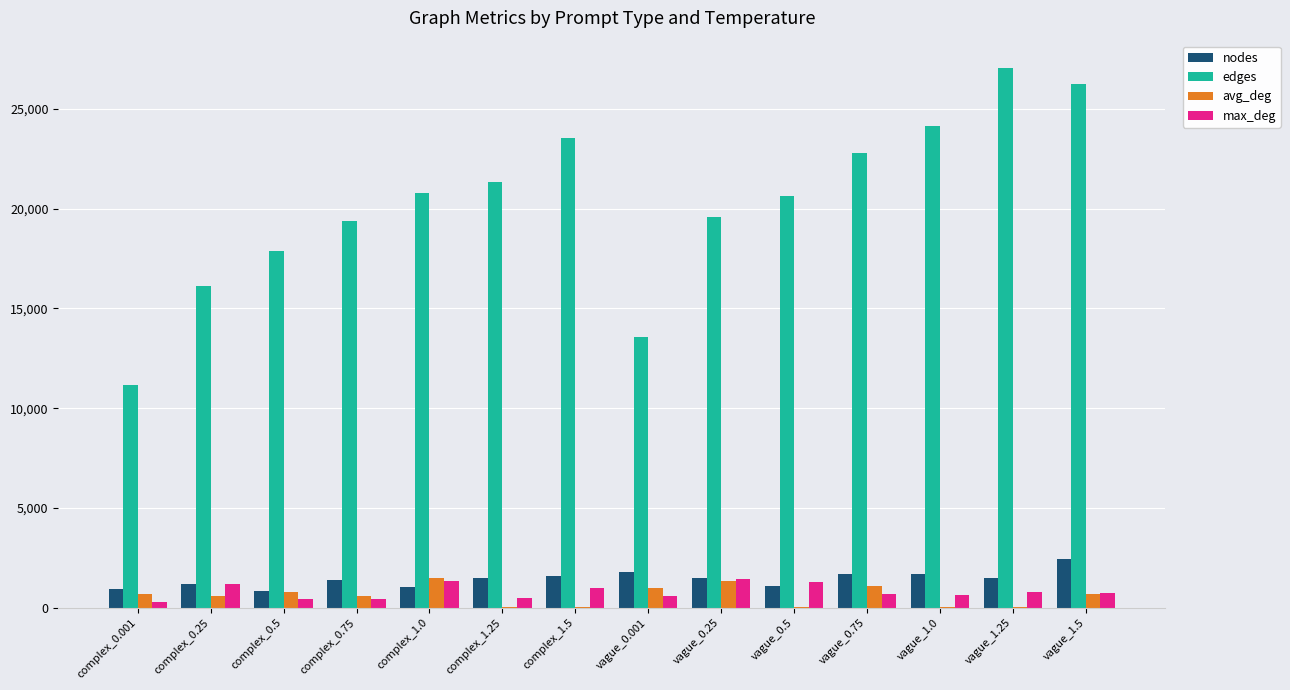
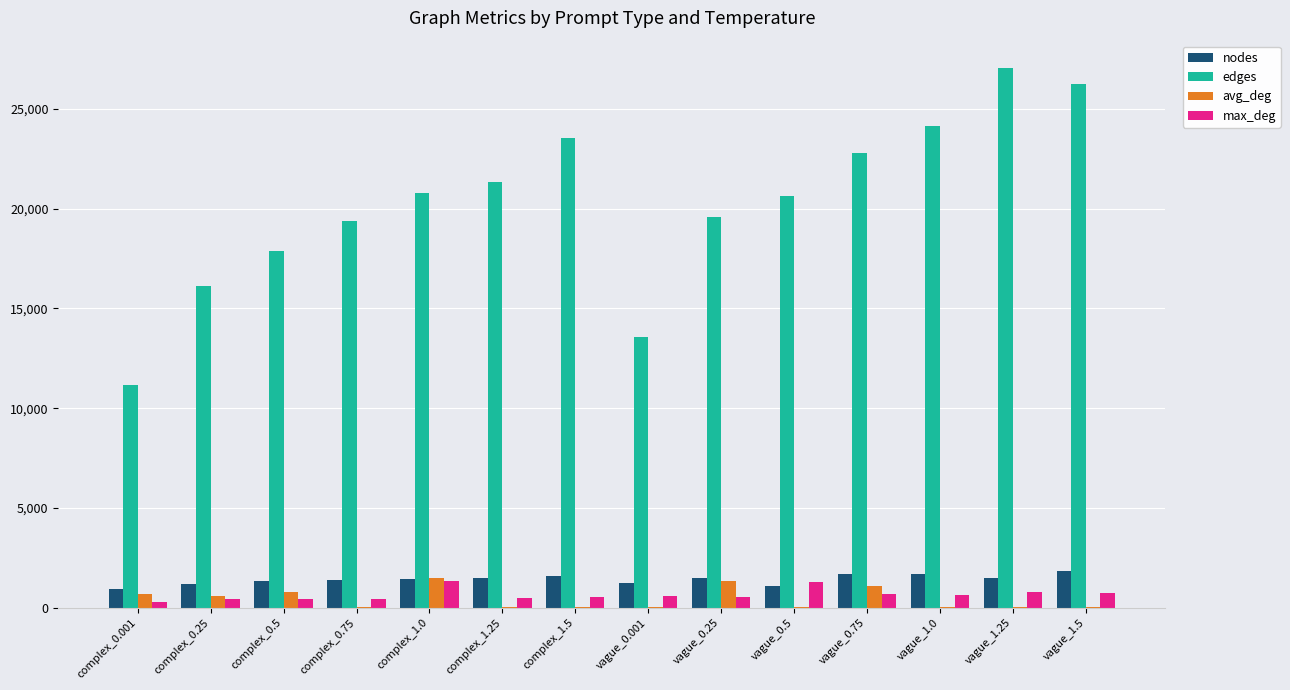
  {
    "nodes": {
      "complex_0.001": "1,000",
      "complex_0.25": "1,200",
-     "complex_0.5": "800",
+     "complex_0.5": "1,300",
      "complex_0.75": "1,400",
-     "complex_1.0": "1,000",
+     "complex_1.0": "1,400",
      "complex_1.25": "1,500",
      "complex_1.5": "1,600",
-     "vague_0.001": "1,800",
+     "vague_0.001": "1,300",
      "vague_0.25": "1,500",
      "vague_0.5": "1,100",
      "vague_0.75": "1,700",
      "vague_1.0": "1,700",
      "vague_1.25": "1,500",
-     "vague_1.5": "2,500"
+     "vague_1.5": "1,900"
    },
    "edges": {
      "complex_0.001": "11,100",
      "complex_0.25": "16,100",
      "complex_0.5": "17,900",
      "complex_0.75": "19,400",
      "complex_1.0": "20,800",
      "complex_1.25": "21,300",
      "complex_1.5": "23,500",
      "vague_0.001": "13,600",
      "vague_0.25": "19,600",
      "vague_0.5": "20,600",
      "vague_0.75": "22,800",
      "vague_1.0": "24,100",
      "vague_1.25": "27,100",
      "vague_1.5": "26,300"
    },
    "avg_deg": {
      "complex_0.001": "700",
      "complex_0.25": "600",
      "complex_0.5": "800",
-     "complex_0.75": "600",
+     "complex_0.75": "0",
      "complex_1.0": "1,500",
-     "vague_0.001": "1,000",
+     "vague_0.001": "0",
      "vague_0.25": "1,300",
      "vague_0.75": "1,100",
-     "vague_1.5": "700"
+     "vague_1.5": "0"
    },
    "max_deg": {
      "complex_0.001": "300",
-     "complex_0.25": "1,200",
+     "complex_0.25": "400",
      "complex_0.5": "400",
      "complex_0.75": "400",
      "complex_1.0": "1,400",
      "complex_1.25": "500",
-     "complex_1.5": "1,000",
+     "complex_1.5": "500",
      "vague_0.001": "600",
-     "vague_0.25": "1,500",
+     "vague_0.25": "500",
      "vague_0.5": "1,300",
      "vague_0.75": "700",
      "vague_1.0": "600",
      "vague_1.25": "800",
      "vague_1.5": "700"
    }
  }
